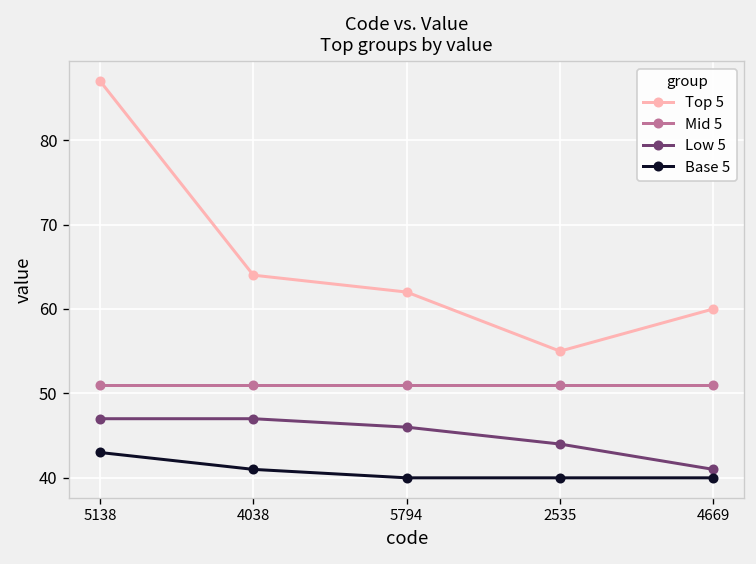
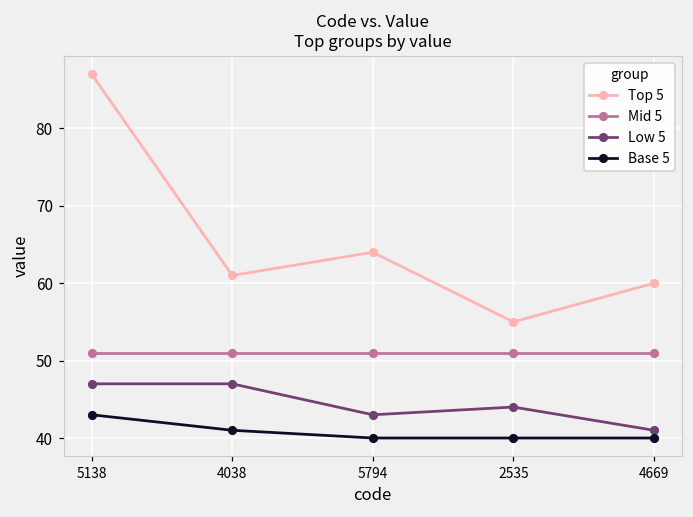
  {
    "Top 5": {
      "5138": 87,
-     "4038": 64,
-     "5794": 62,
+     "4038": 61,
+     "5794": 64,
      "2535": 55,
      "4669": 60
    },
    "Mid 5": {
      "5138": 51,
      "4038": 51,
      "5794": 51,
      "2535": 51,
      "4669": 51
    },
    "Low 5": {
      "5138": 47,
      "4038": 47,
-     "5794": 46,
+     "5794": 43,
      "2535": 44,
      "4669": 41
    },
    "Base 5": {
      "5138": 43,
      "4038": 41,
      "5794": 40,
      "2535": 40,
      "4669": 40
    }
  }
